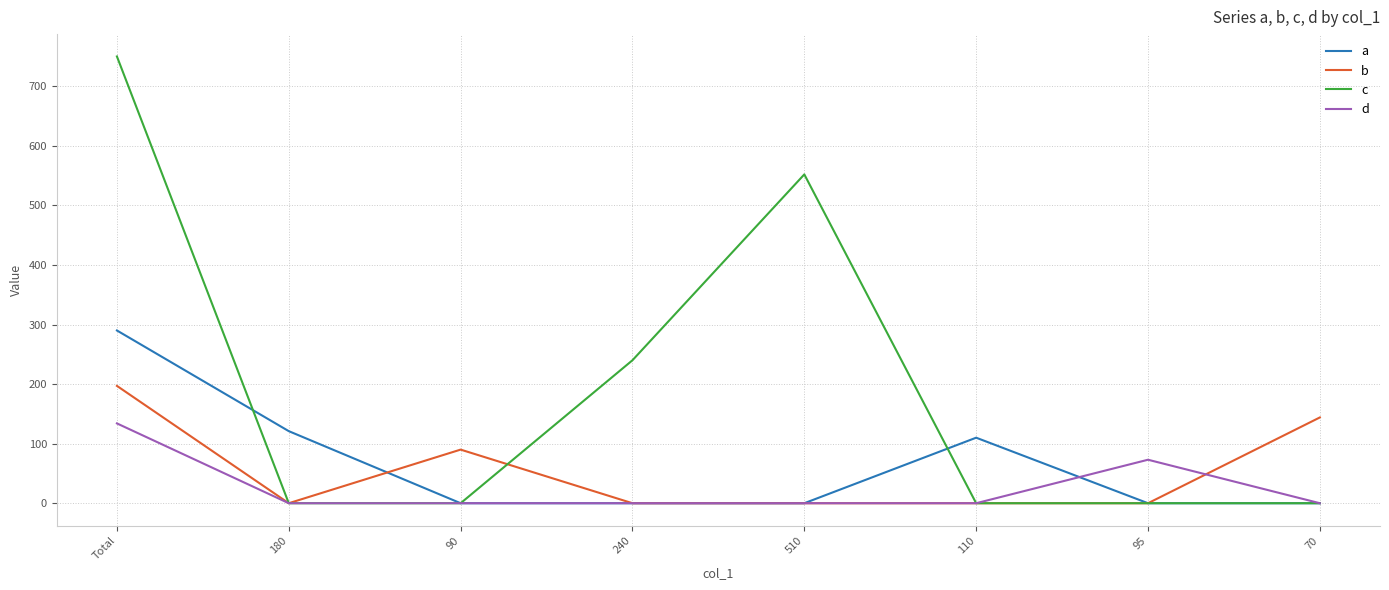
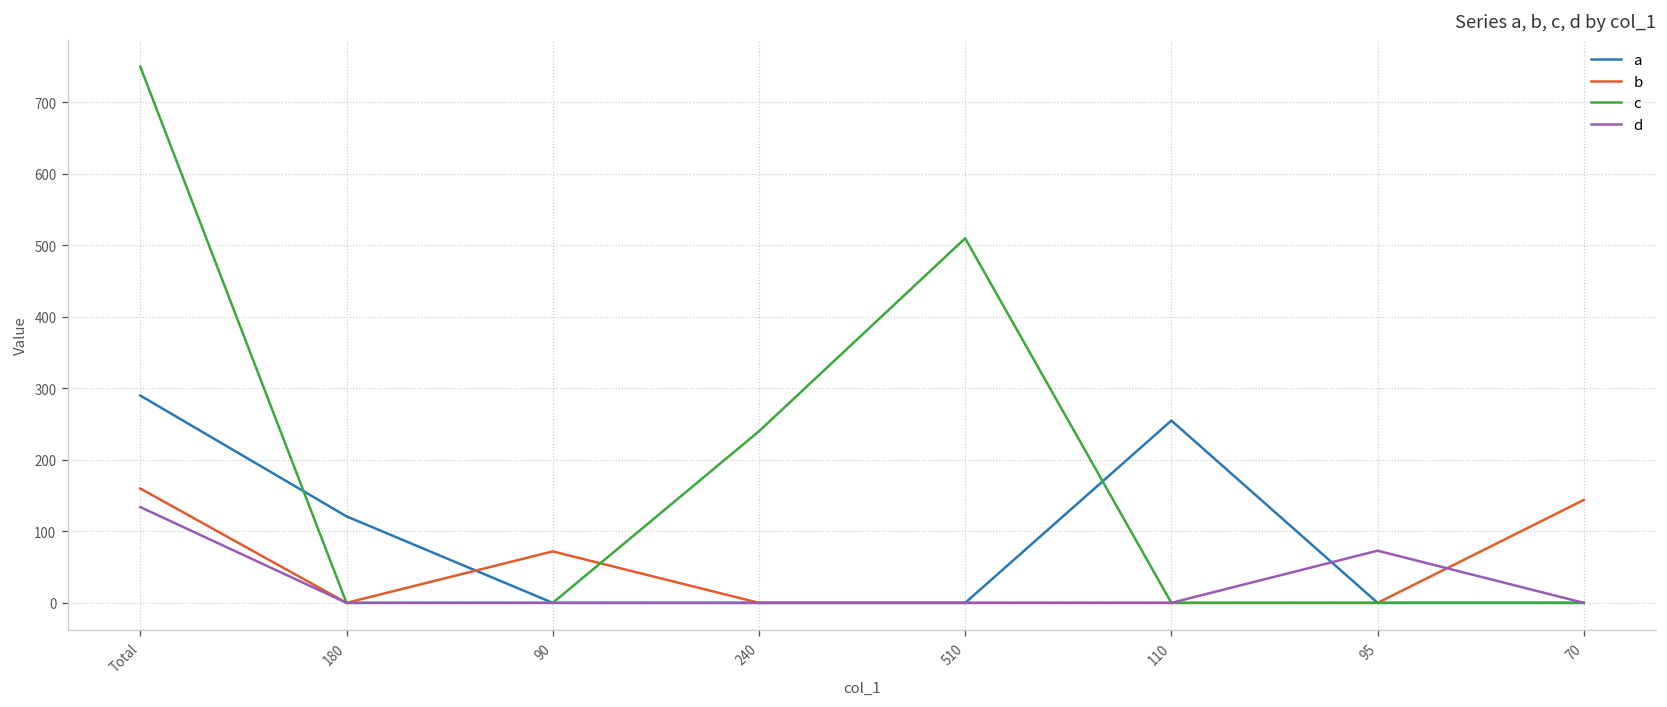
  {
    "a": {
      "Total": 290,
      "180": 120,
-     "110": 110
+     "110": 260
    },
    "b": {
-     "Total": 200,
-     "90": 90,
+     "Total": 160,
+     "90": 70,
      "70": 140
    },
    "c": {
      "Total": 750,
      "240": 240,
-     "510": 550
+     "510": 510
    },
    "d": {
      "Total": 130,
      "95": 70
    }
  }
